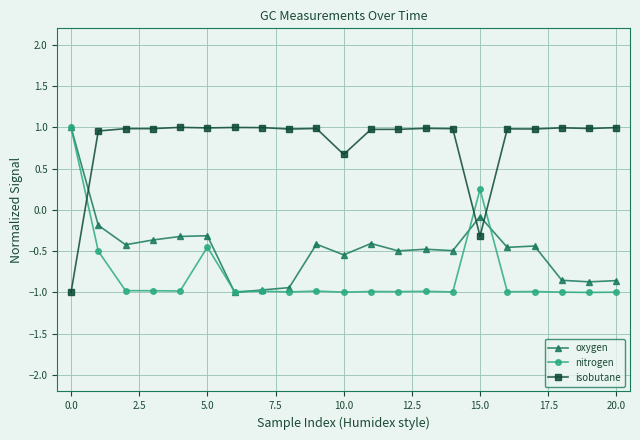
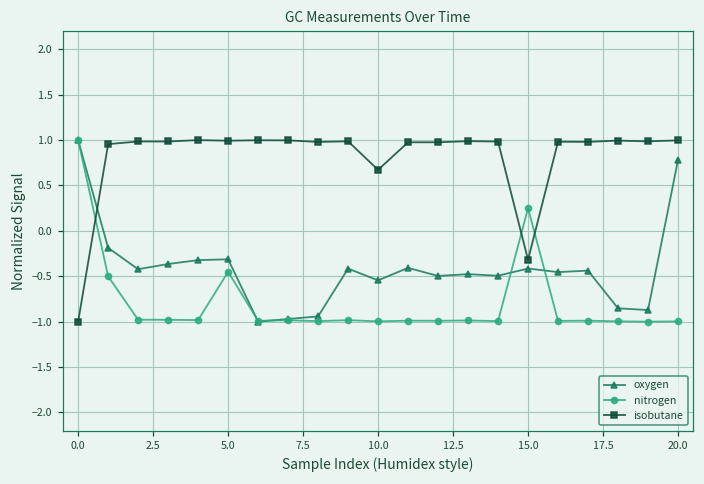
  {
    "oxygen": {
      "5.0": -0.3,
      "10.0": -0.5,
-     "15.0": -0.1,
-     "20.0": -0.9
+     "15.0": -0.4,
+     "20.0": 0.8
    },
    "nitrogen": {
      "5.0": -0.5,
      "10.0": -1.0,
      "15.0": 0.2,
      "20.0": -1.0
    },
    "isobutane": {
      "0.0": -1.0,
      "5.0": 1.0,
      "10.0": 0.7,
      "15.0": -0.3,
      "20.0": 1.0
    }
  }
